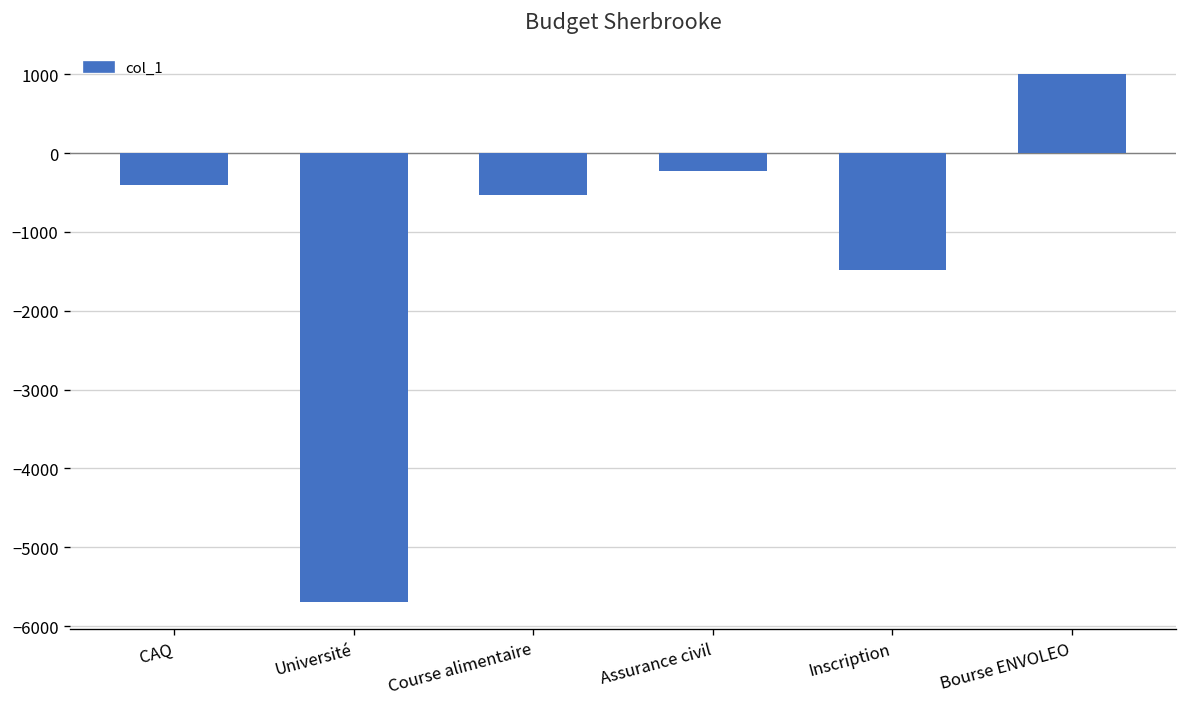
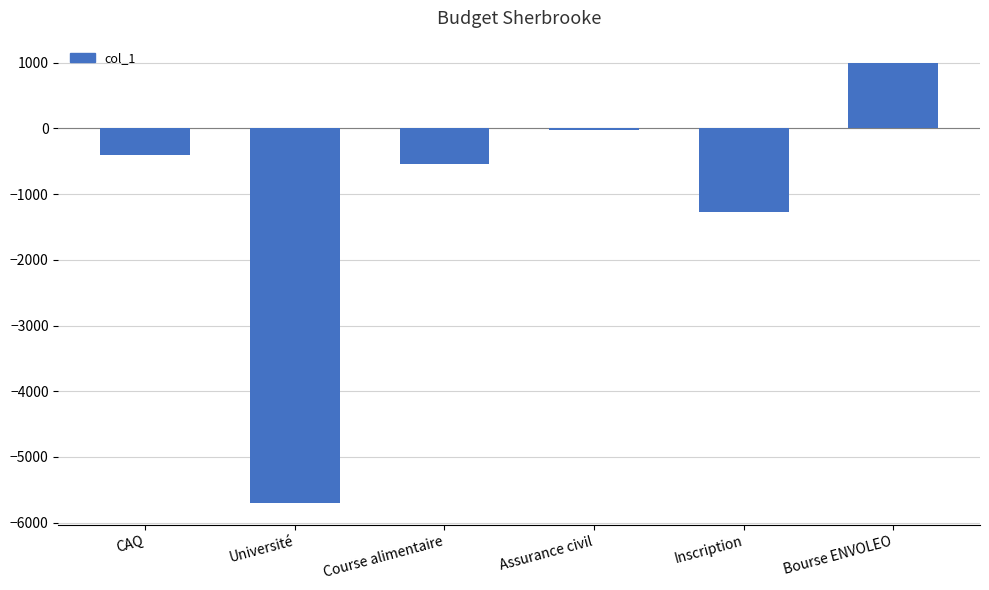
  {
    "CAQ": -400,
    "Université": -5700,
    "Course alimentaire": -500,
-   "Assurance civil": -200,
-   "Inscription": -1500,
+   "Assurance civil": 0,
+   "Inscription": -1300,
    "Bourse ENVOLEO": 1000
  }
